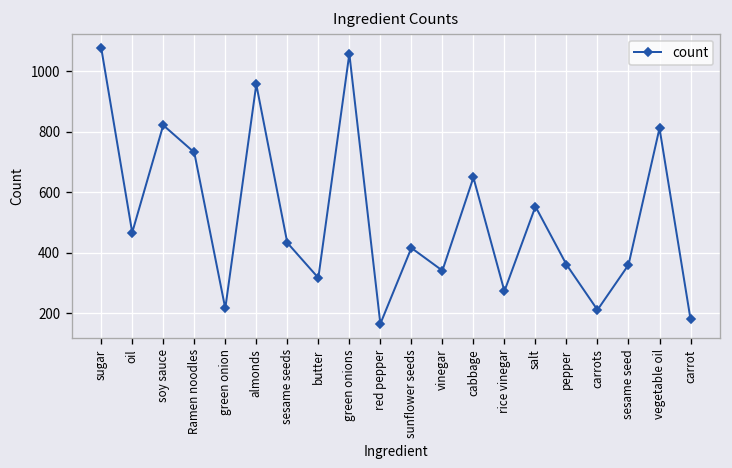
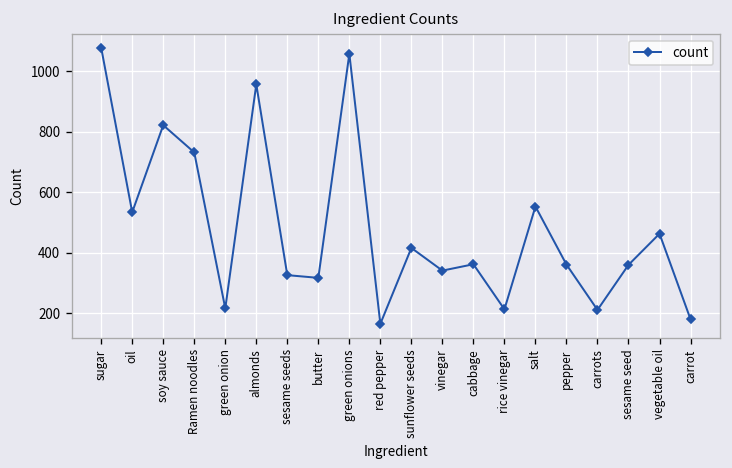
  {
    "sugar": 1080,
-   "oil": 470,
+   "oil": 530,
    "soy sauce": 820,
    "Ramen noodles": 730,
    "green onion": 220,
    "almonds": 960,
-   "sesame seeds": 430,
+   "sesame seeds": 330,
    "butter": 320,
    "green onions": 1060,
    "red pepper": 170,
    "sunflower seeds": 420,
    "vinegar": 340,
-   "cabbage": 650,
-   "rice vinegar": 270,
+   "cabbage": 360,
+   "rice vinegar": 210,
    "salt": 550,
    "pepper": 360,
    "carrots": 210,
    "sesame seed": 360,
-   "vegetable oil": 810,
+   "vegetable oil": 460,
    "carrot": 180
  }
